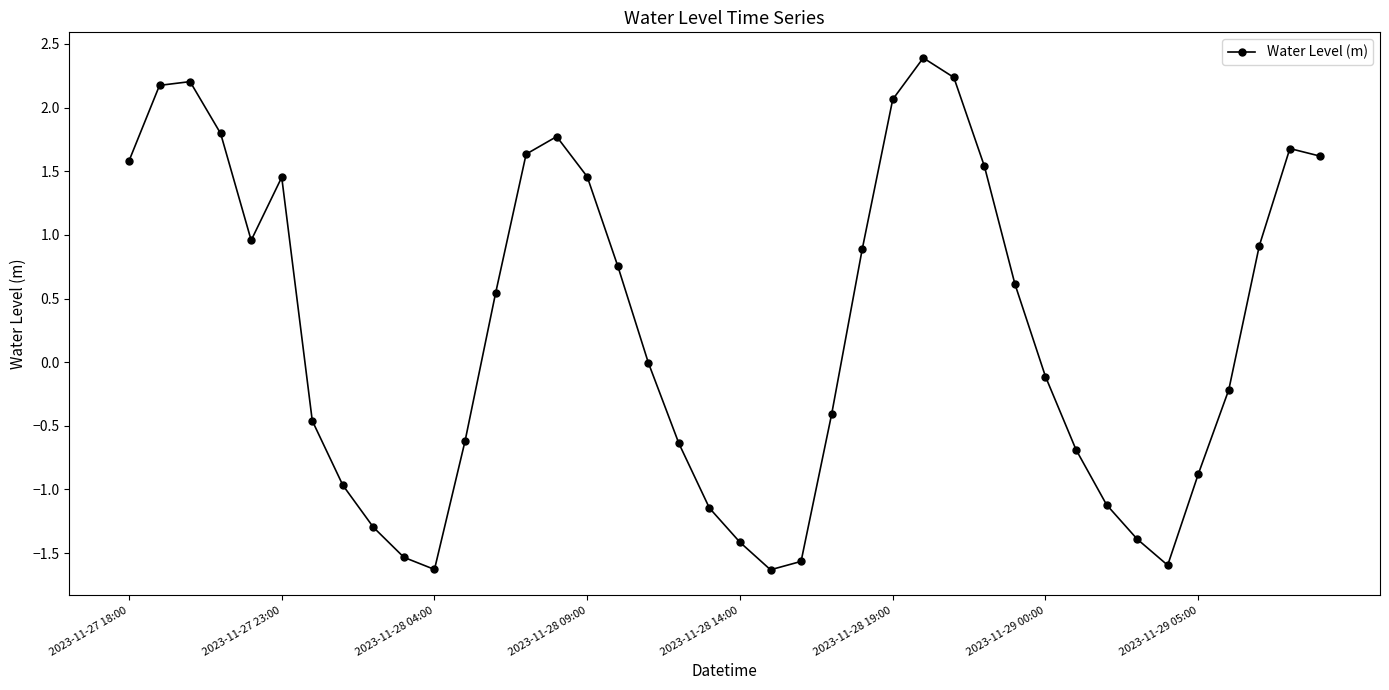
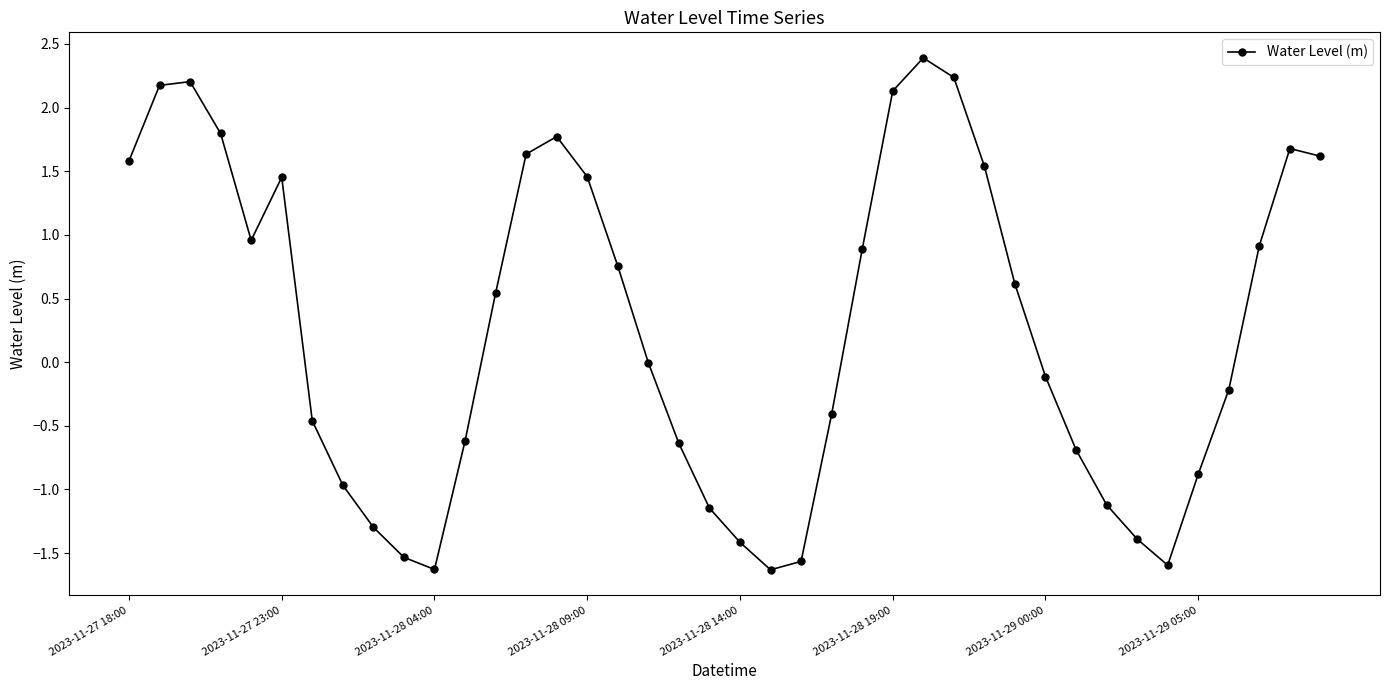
  {
    "2023-11-27 18:00": 1.58,
    "2023-11-27 23:00": 1.45,
    "2023-11-28 04:00": -1.63,
    "2023-11-28 09:00": 1.46,
    "2023-11-28 14:00": -1.41,
-   "2023-11-28 19:00": 2.06,
+   "2023-11-28 19:00": 2.13,
    "2023-11-29 00:00": -0.11,
    "2023-11-29 05:00": -0.88
  }
